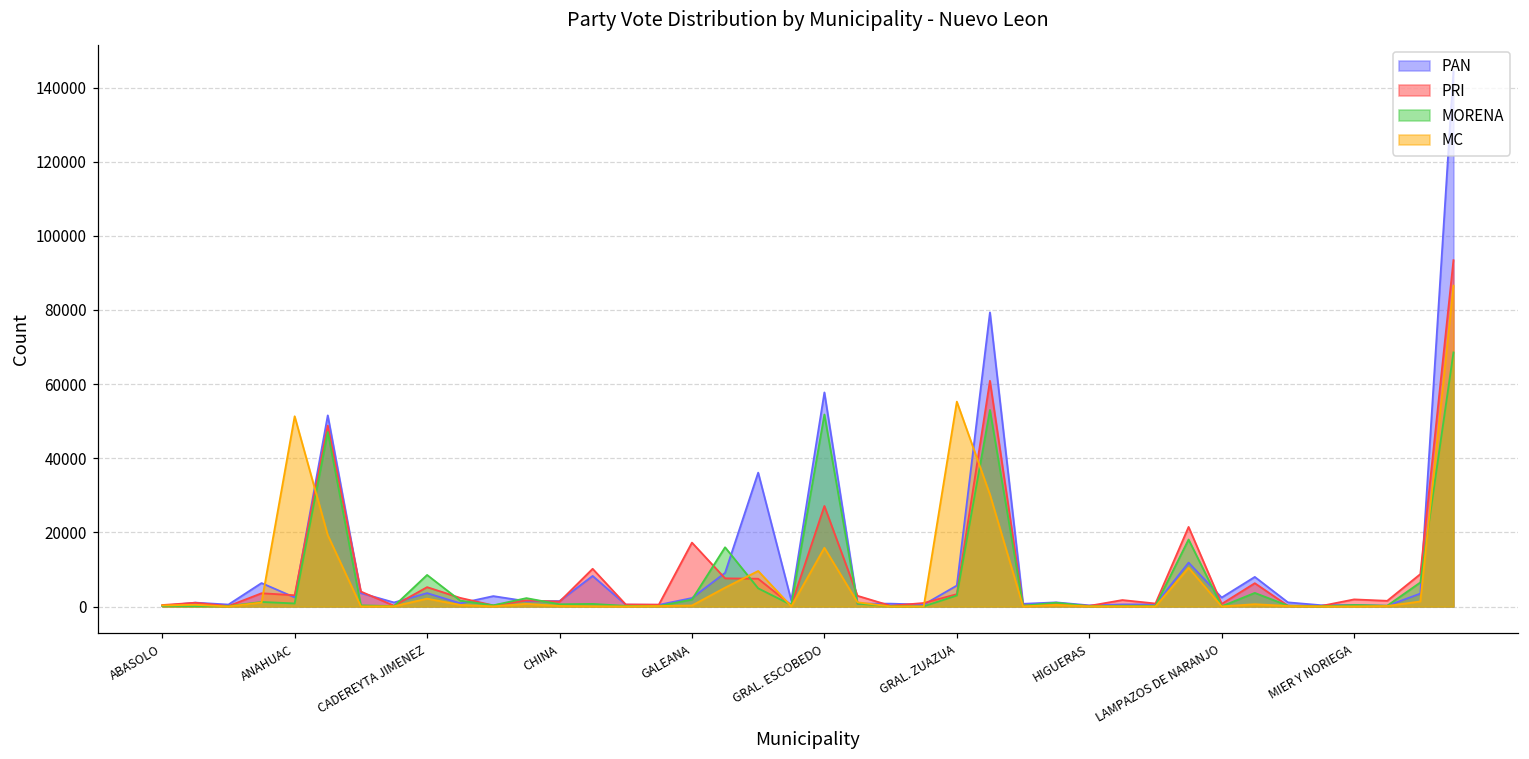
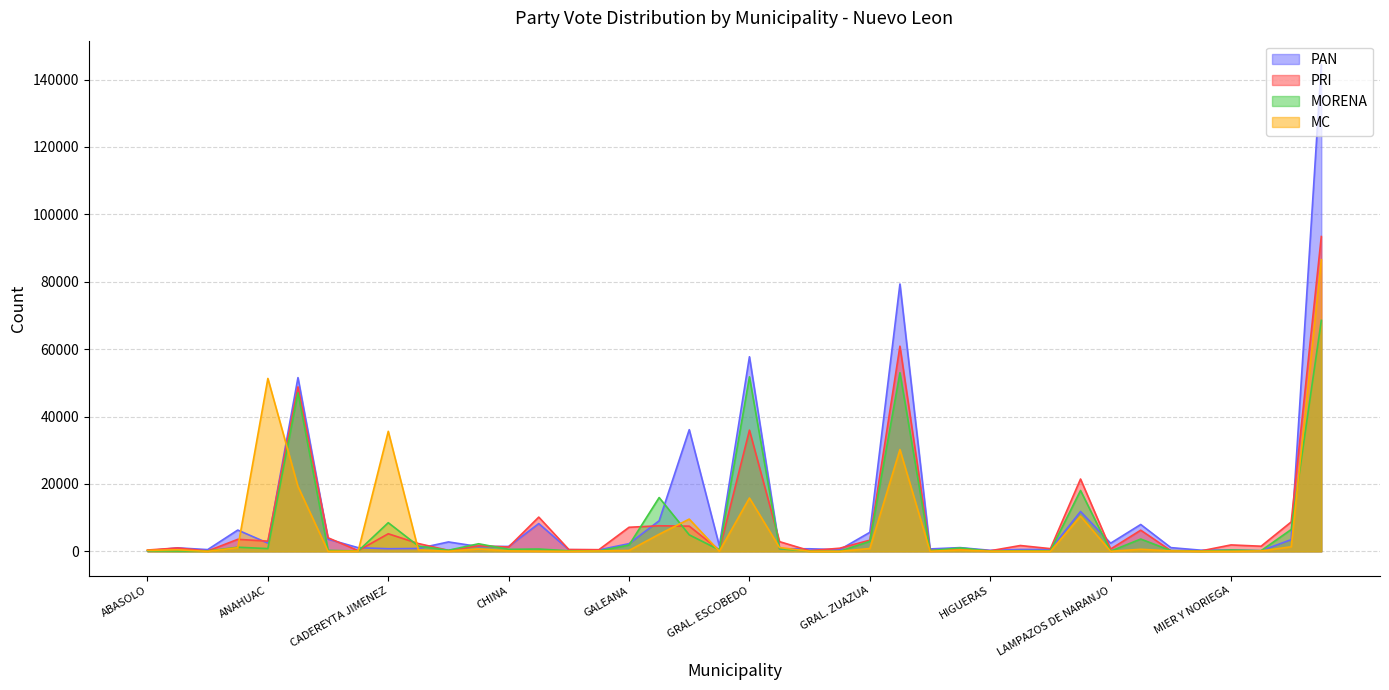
  {
    "PAN": {
-     "CADEREYTA JIMENEZ": 4000,
+     "CADEREYTA JIMENEZ": 1000,
      "GRAL. ESCOBEDO": 58000,
      "GRAL. ZUAZUA": 6000,
      "LAMPAZOS DE NARANJO": 2000
    },
    "PRI": {
      "CADEREYTA JIMENEZ": 5000,
-     "GALEANA": 17000,
-     "GRAL. ESCOBEDO": 27000,
+     "GALEANA": 7000,
+     "GRAL. ESCOBEDO": 36000,
      "MIER Y NORIEGA": 2000
    },
    "MORENA": {
      "ANAHUAC": 1000,
      "CADEREYTA JIMENEZ": 9000,
      "GRAL. ESCOBEDO": 52000
    },
    "MC": {
      "ANAHUAC": 51000,
-     "CADEREYTA JIMENEZ": 2000,
+     "CADEREYTA JIMENEZ": 36000,
      "GALEANA": 0,
      "GRAL. ESCOBEDO": 16000,
-     "GRAL. ZUAZUA": 55000
+     "GRAL. ZUAZUA": 1000
    }
  }
